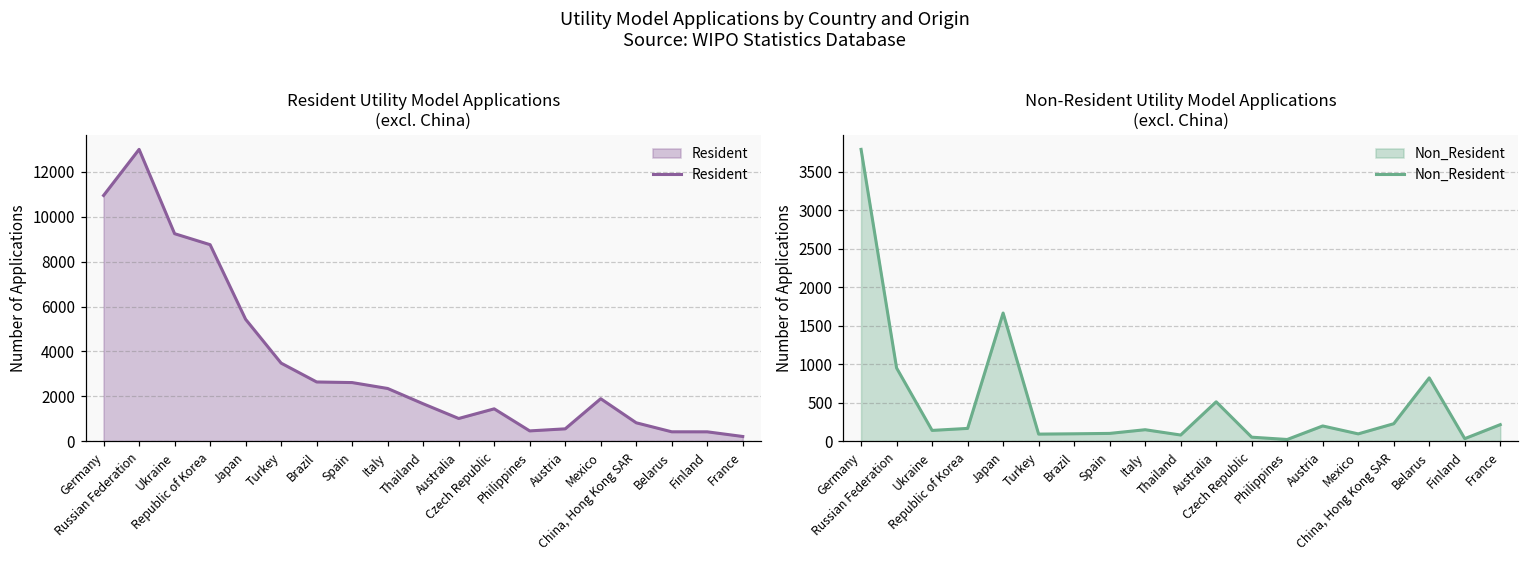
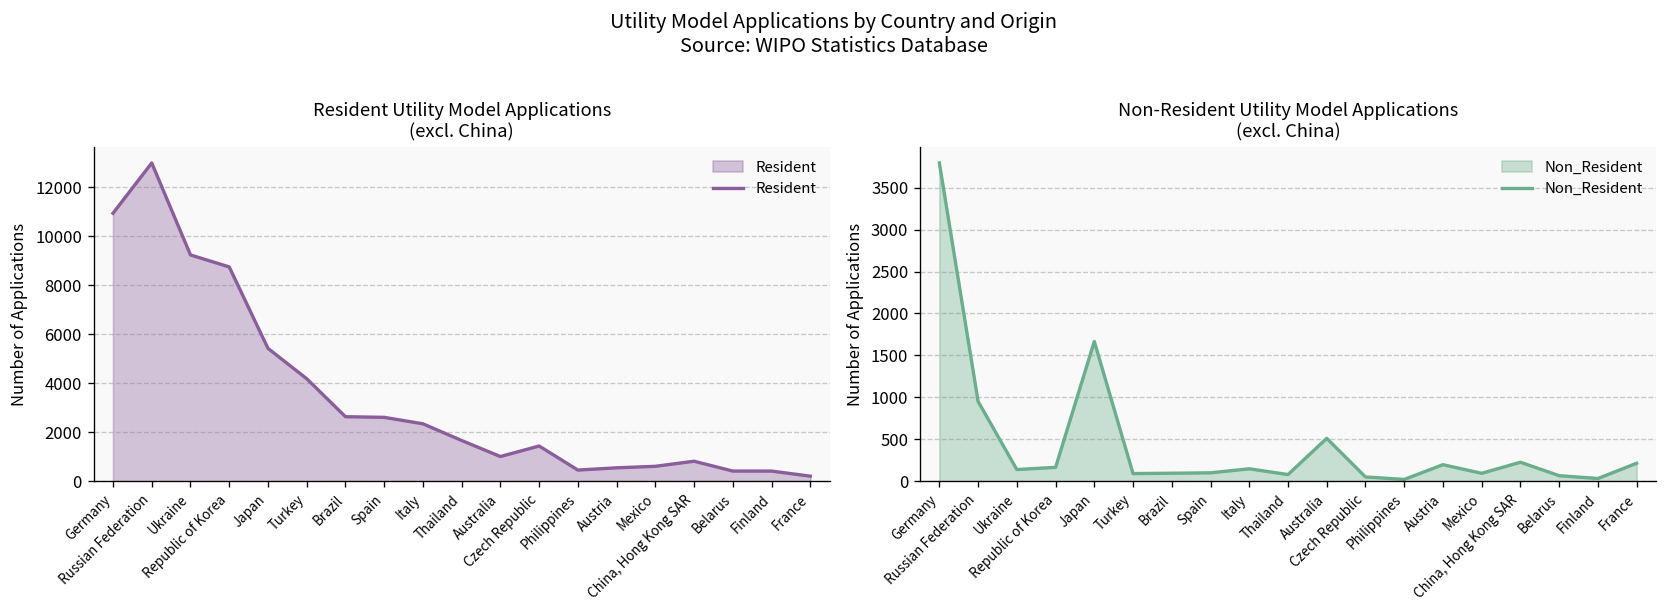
  {
    "Resident Utility Model Applications (excl. China)": {
      "Germany": 10900,
      "Russian Federation": 13000,
      "Ukraine": 9200,
      "Republic of Korea": 8800,
      "Japan": 5400,
-     "Turkey": 3500,
+     "Turkey": 4200,
      "Brazil": 2600,
      "Spain": 2600,
      "Italy": 2300,
      "Thailand": 1700,
      "Australia": 1000,
      "Czech Republic": 1400,
      "Philippines": 500,
      "Austria": 600,
-     "Mexico": 1900,
+     "Mexico": 600,
      "China, Hong Kong SAR": 800,
      "Belarus": 400,
      "Finland": 400,
      "France": 200
    },
    "Non-Resident Utility Model Applications (excl. China)": {
      "Germany": 3800,
      "Russian Federation": 1000,
      "Ukraine": 100,
      "Republic of Korea": 200,
      "Japan": 1700,
      "Turkey": 100,
      "Brazil": 100,
      "Spain": 100,
      "Italy": 100,
      "Thailand": 100,
      "Australia": 500,
      "Czech Republic": 100,
      "Philippines": 0,
      "Austria": 200,
      "Mexico": 100,
      "China, Hong Kong SAR": 200,
-     "Belarus": 800,
+     "Belarus": 100,
      "Finland": 0,
      "France": 200
    }
  }
